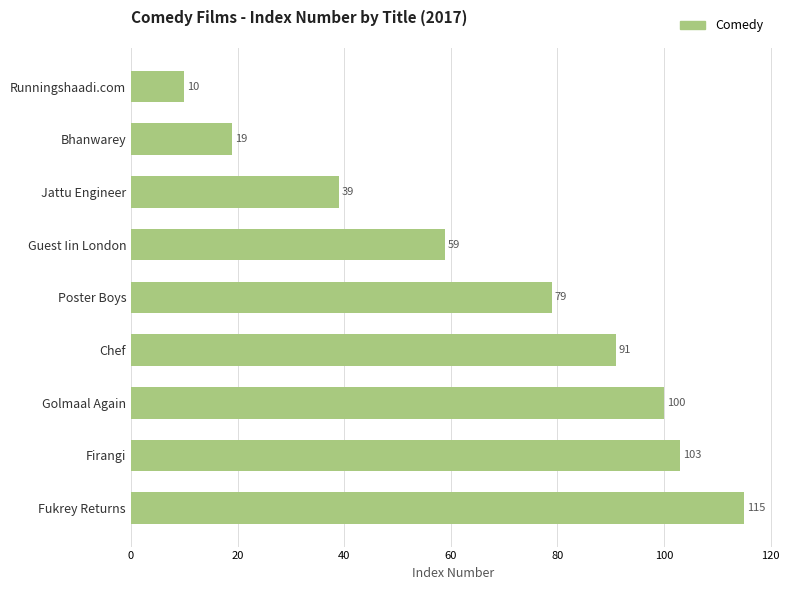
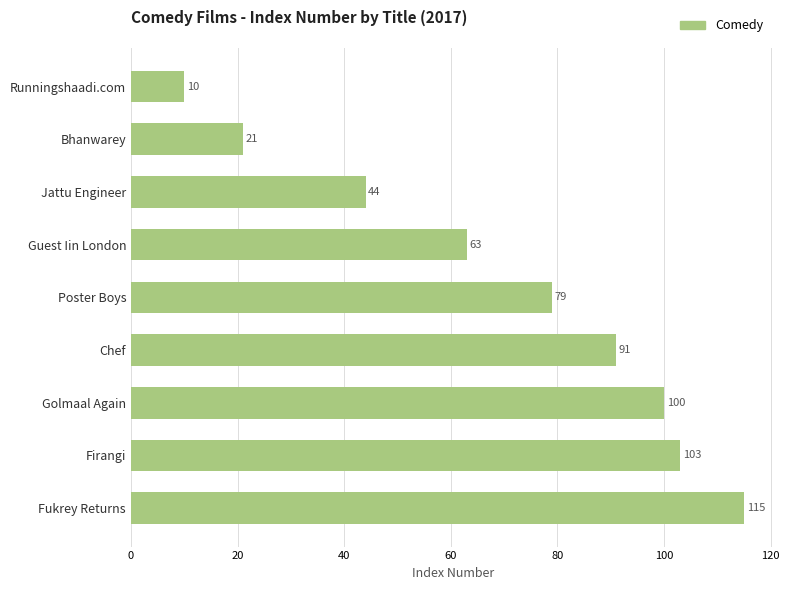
  {
    "Runningshaadi.com": 10,
-   "Bhanwarey": 19,
-   "Jattu Engineer": 39,
-   "Guest Iin London": 59,
+   "Bhanwarey": 21,
+   "Jattu Engineer": 44,
+   "Guest Iin London": 63,
    "Poster Boys": 79,
    "Chef": 91,
    "Golmaal Again": 100,
    "Firangi": 103,
    "Fukrey Returns": 115
  }
